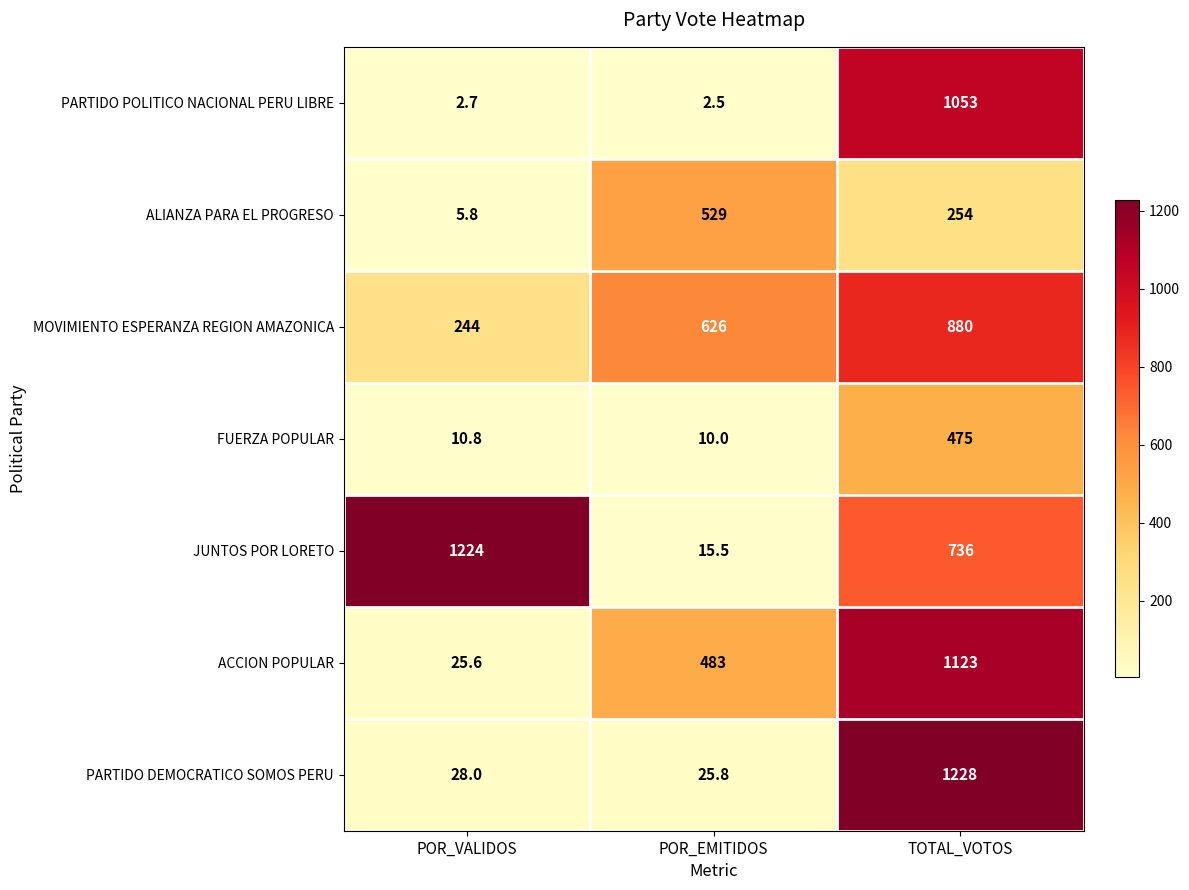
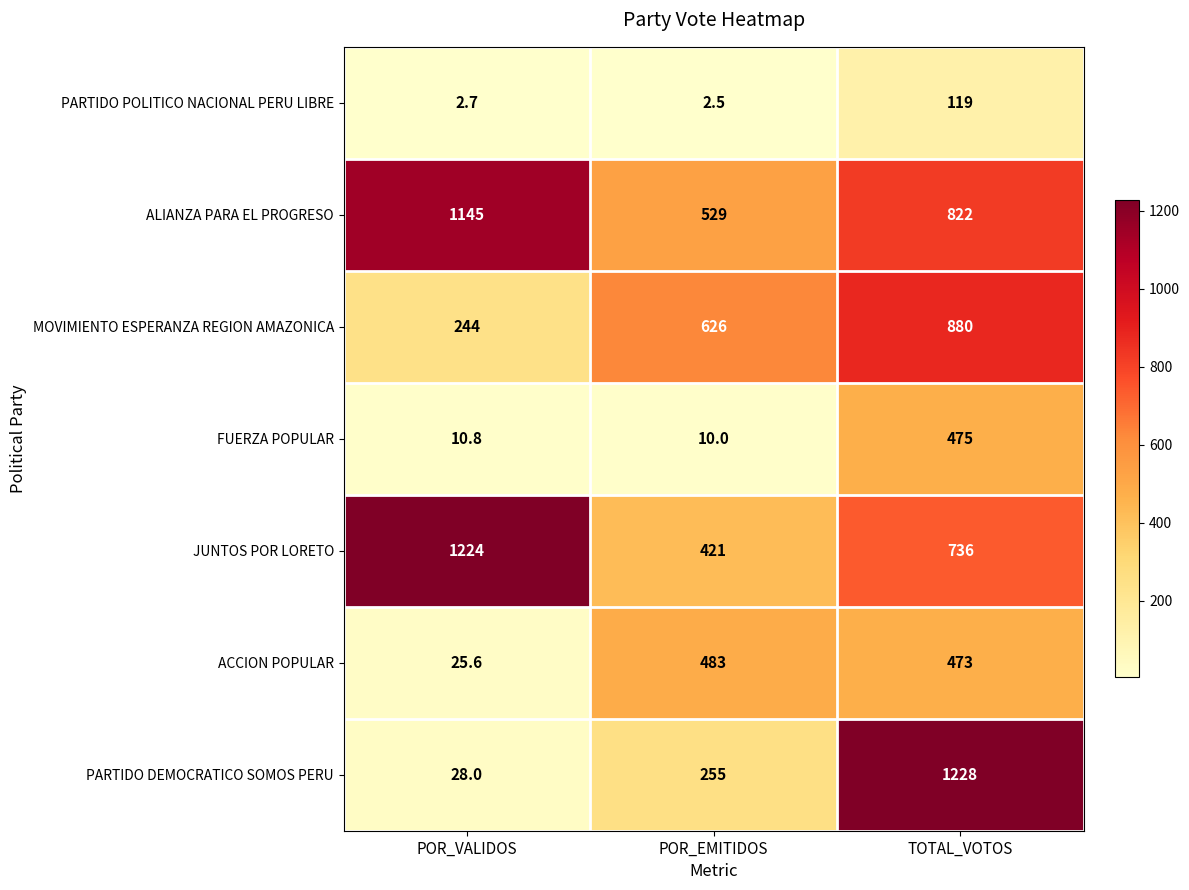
  {
    "PARTIDO POLITICO NACIONAL PERU LIBRE": {
      "POR_VALIDOS": 2.7,
      "POR_EMITIDOS": 2.5,
-     "TOTAL_VOTOS": 1053
+     "TOTAL_VOTOS": 119
    },
    "ALIANZA PARA EL PROGRESO": {
-     "POR_VALIDOS": 5.8,
+     "POR_VALIDOS": 1145,
      "POR_EMITIDOS": 529,
-     "TOTAL_VOTOS": 254
+     "TOTAL_VOTOS": 822
    },
    "MOVIMIENTO ESPERANZA REGION AMAZONICA": {
      "POR_VALIDOS": 244,
      "POR_EMITIDOS": 626,
      "TOTAL_VOTOS": 880
    },
    "FUERZA POPULAR": {
      "POR_VALIDOS": 10.8,
      "POR_EMITIDOS": 10.0,
      "TOTAL_VOTOS": 475
    },
    "JUNTOS POR LORETO": {
      "POR_VALIDOS": 1224,
-     "POR_EMITIDOS": 15.5,
+     "POR_EMITIDOS": 421,
      "TOTAL_VOTOS": 736
    },
    "ACCION POPULAR": {
      "POR_VALIDOS": 25.6,
      "POR_EMITIDOS": 483,
-     "TOTAL_VOTOS": 1123
+     "TOTAL_VOTOS": 473
    },
    "PARTIDO DEMOCRATICO SOMOS PERU": {
      "POR_VALIDOS": 28.0,
-     "POR_EMITIDOS": 25.8,
+     "POR_EMITIDOS": 255,
      "TOTAL_VOTOS": 1228
    }
  }
